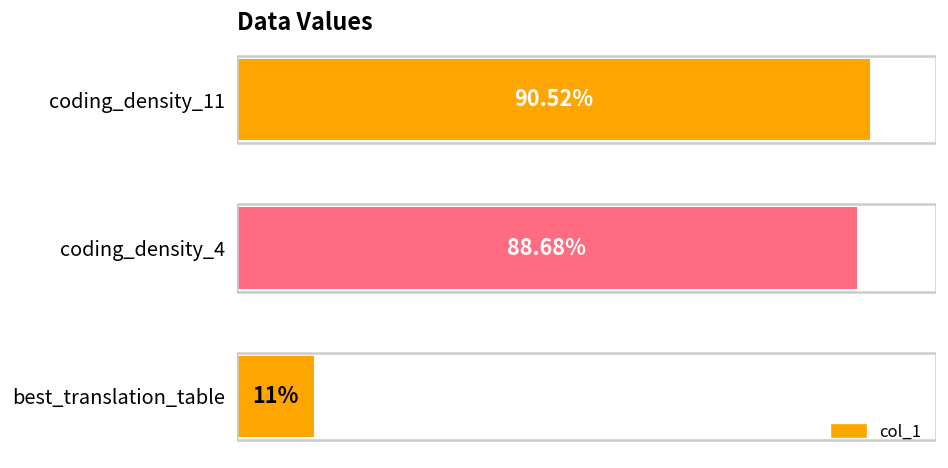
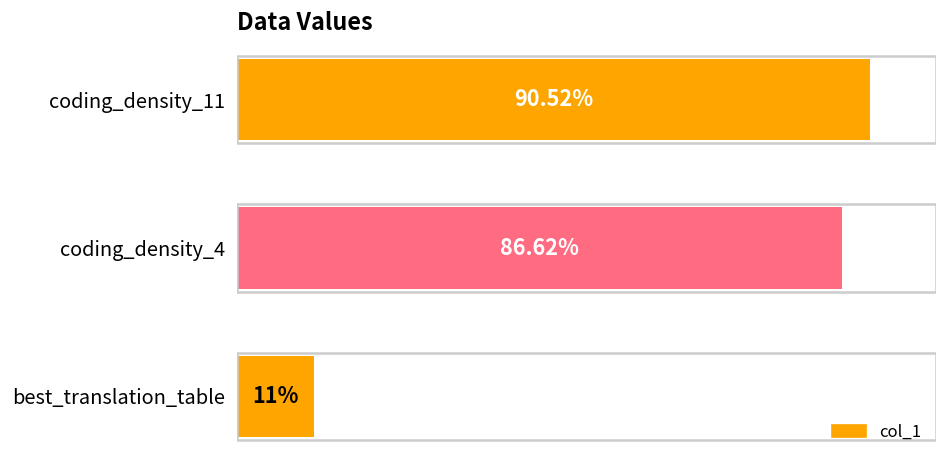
  {
    "coding_density_11": "90.52%",
-   "coding_density_4": "88.68%",
+   "coding_density_4": "86.62%",
    "best_translation_table": "11%"
  }
